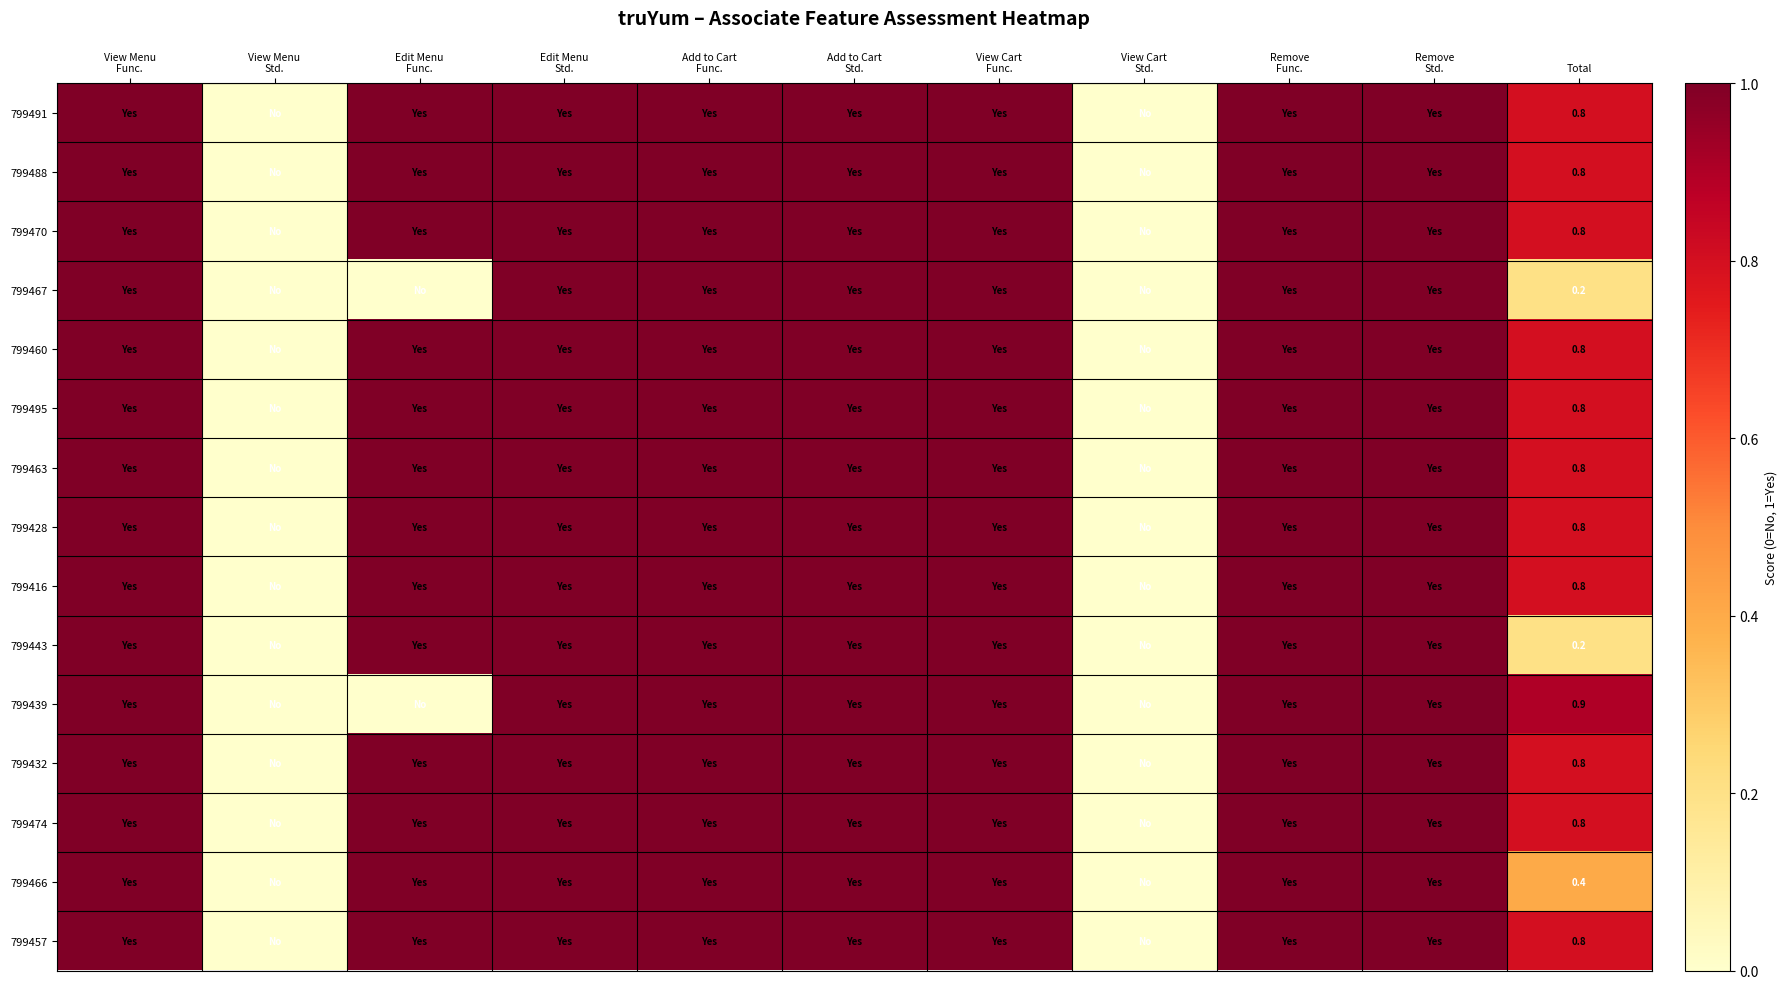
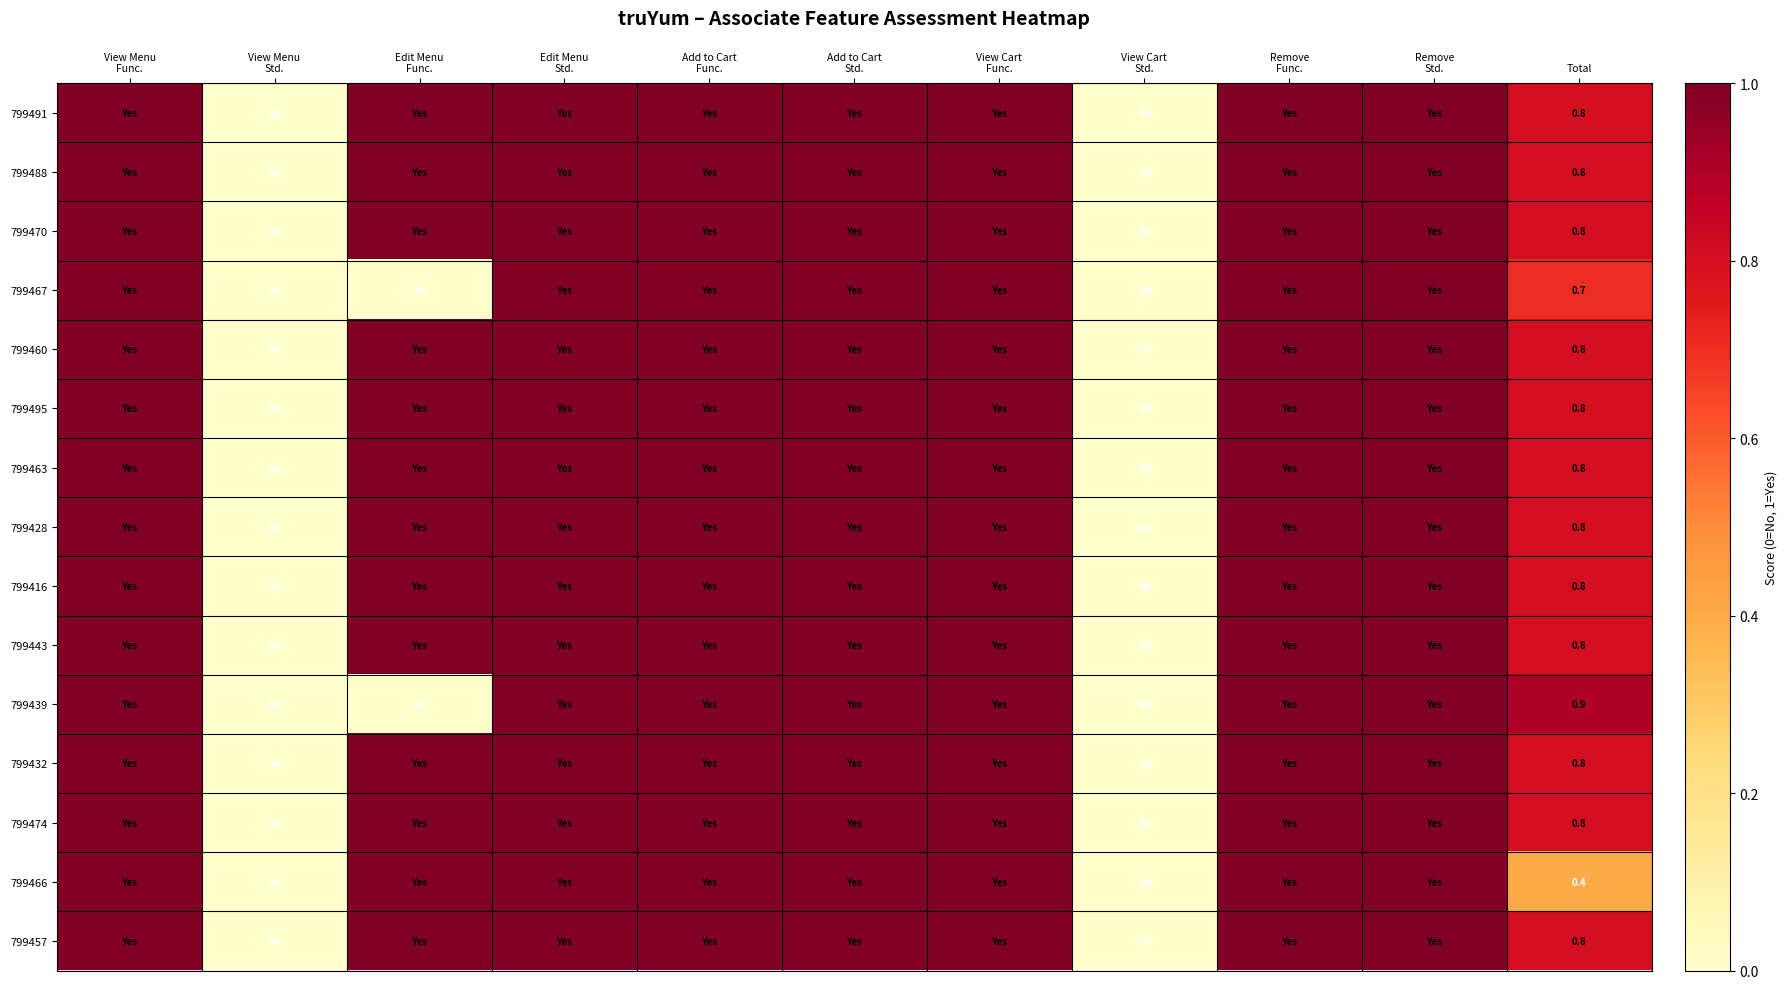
  {
    "799491": {
      "Total": 0.8
    },
    "799488": {
      "Total": 0.8
    },
    "799470": {
      "Total": 0.8
    },
    "799467": {
-     "Total": 0.2
+     "Total": 0.7
    },
    "799460": {
      "Total": 0.8
    },
    "799495": {
      "Total": 0.8
    },
    "799463": {
      "Total": 0.8
    },
    "799428": {
      "Total": 0.8
    },
    "799416": {
      "Total": 0.8
    },
    "799443": {
-     "Total": 0.2
+     "Total": 0.8
    },
    "799439": {
      "Total": 0.9
    },
    "799432": {
      "Total": 0.8
    },
    "799474": {
      "Total": 0.8
    },
    "799466": {
      "Total": 0.4
    },
    "799457": {
      "Total": 0.8
    }
  }
